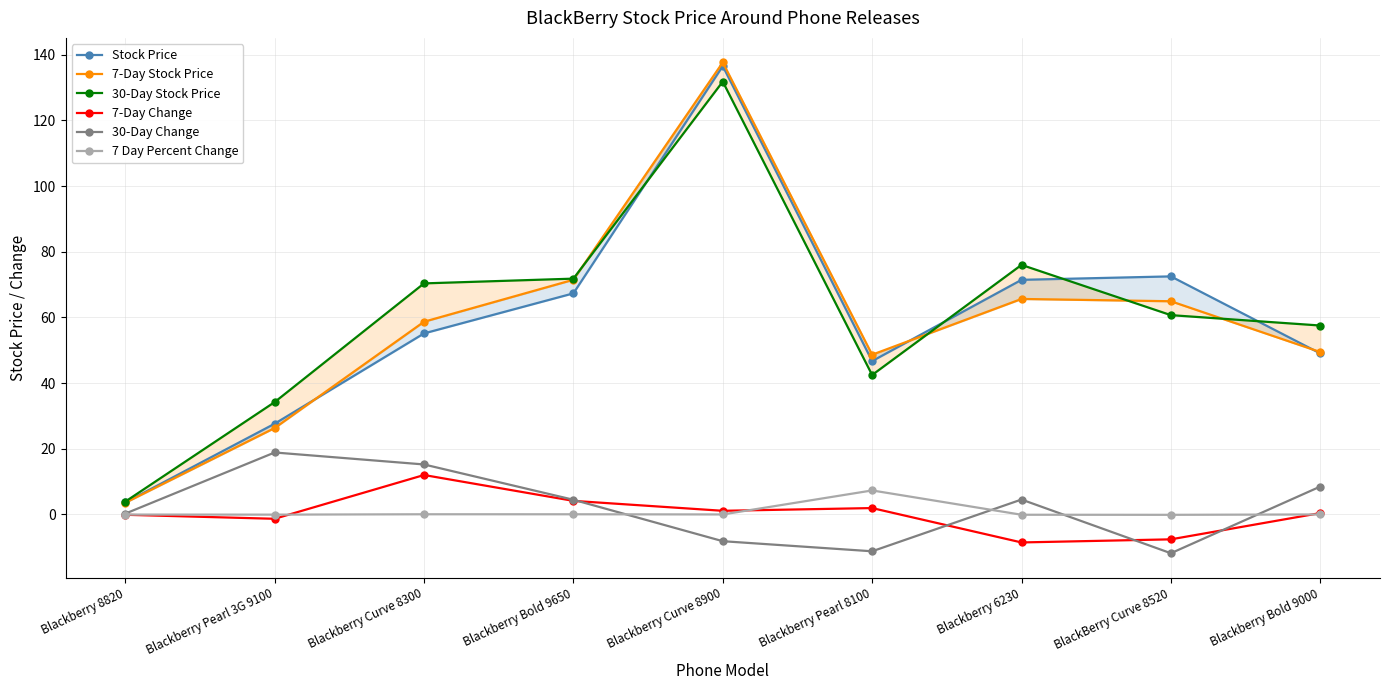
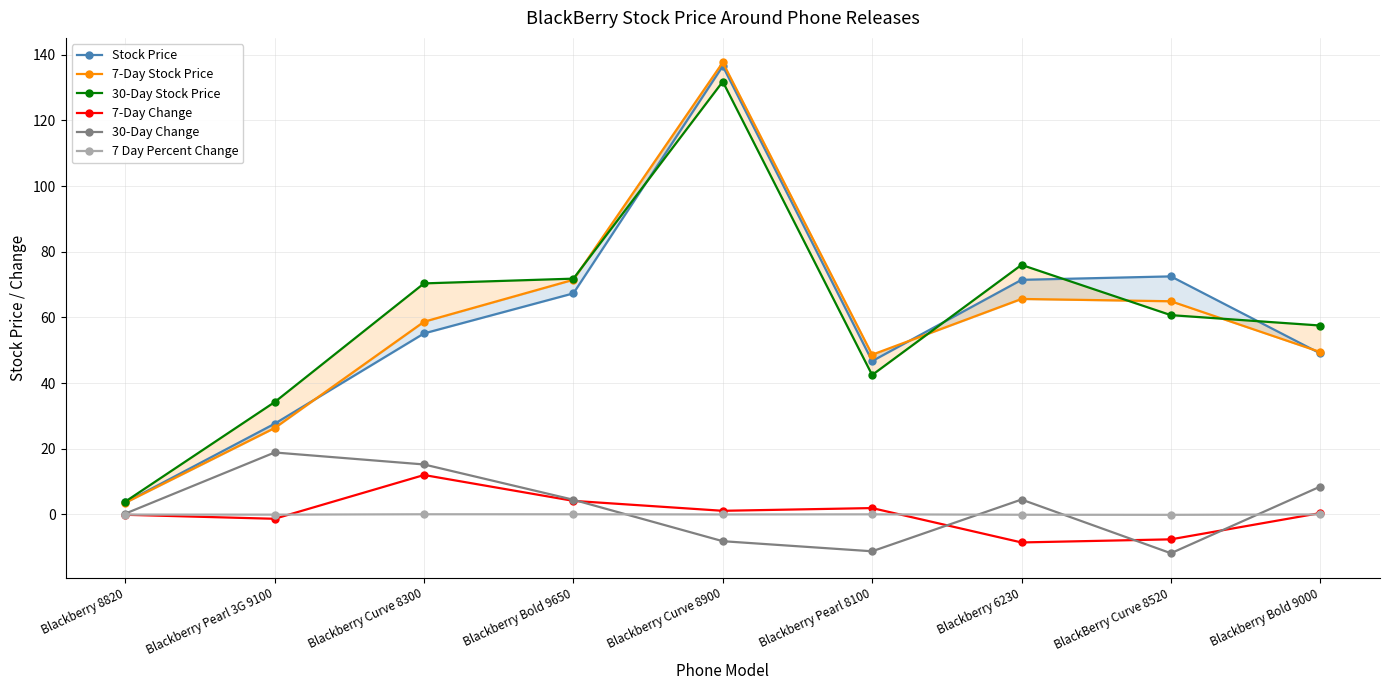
  {
    "30-Day Stock Price": {
      "Blackberry Curve 8900": 132,
      "Blackberry Pearl 8100": 42,
      "BlackBerry Curve 8520": 61
    },
    "7-Day Change": {
      "Blackberry Pearl 3G 9100": -1,
      "Blackberry Curve 8300": 12,
      "Blackberry Curve 8900": 1,
      "Blackberry Pearl 8100": 2,
      "Blackberry 6230": -9,
      "BlackBerry Curve 8520": -8
    },
    "30-Day Change": {
      "Blackberry Pearl 3G 9100": 19,
      "Blackberry Curve 8300": 15,
      "Blackberry Curve 8900": -8,
      "Blackberry Pearl 8100": -11,
      "Blackberry 6230": 5,
      "BlackBerry Curve 8520": -12,
      "Blackberry Bold 9000": 9
    },
    "7 Day Percent Change": {
      "Blackberry Pearl 3G 9100": 0,
      "Blackberry Curve 8300": 0,
      "Blackberry Bold 9650": 0,
      "Blackberry Curve 8900": 0,
-     "Blackberry Pearl 8100": 7,
+     "Blackberry Pearl 8100": 0,
      "Blackberry 6230": 0,
      "BlackBerry Curve 8520": 0
    }
  }
